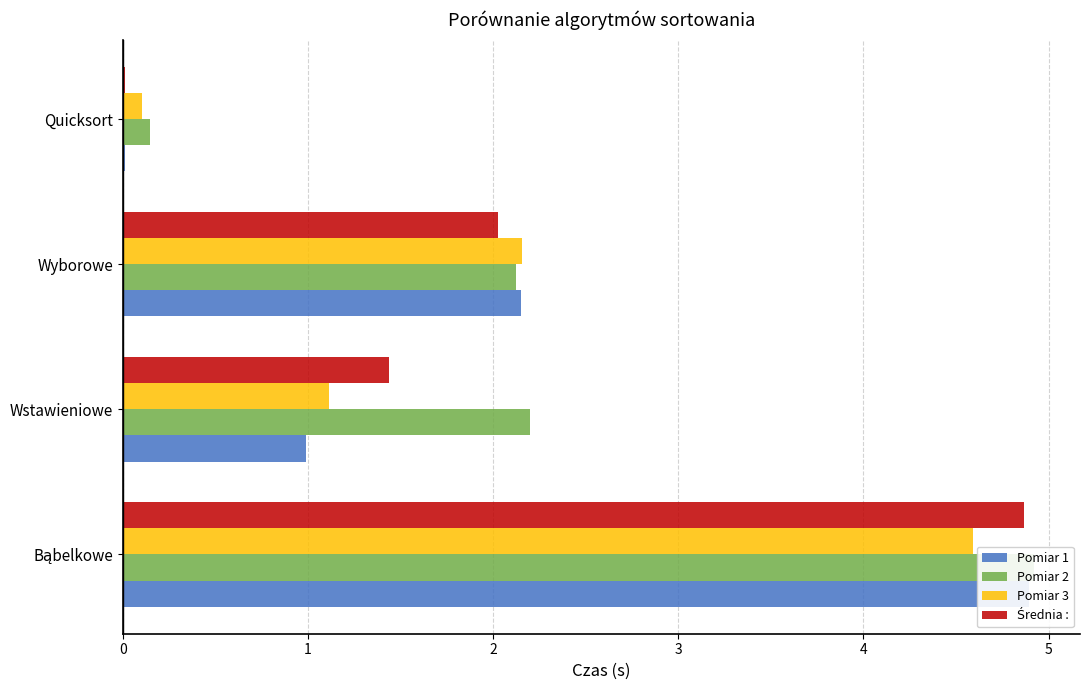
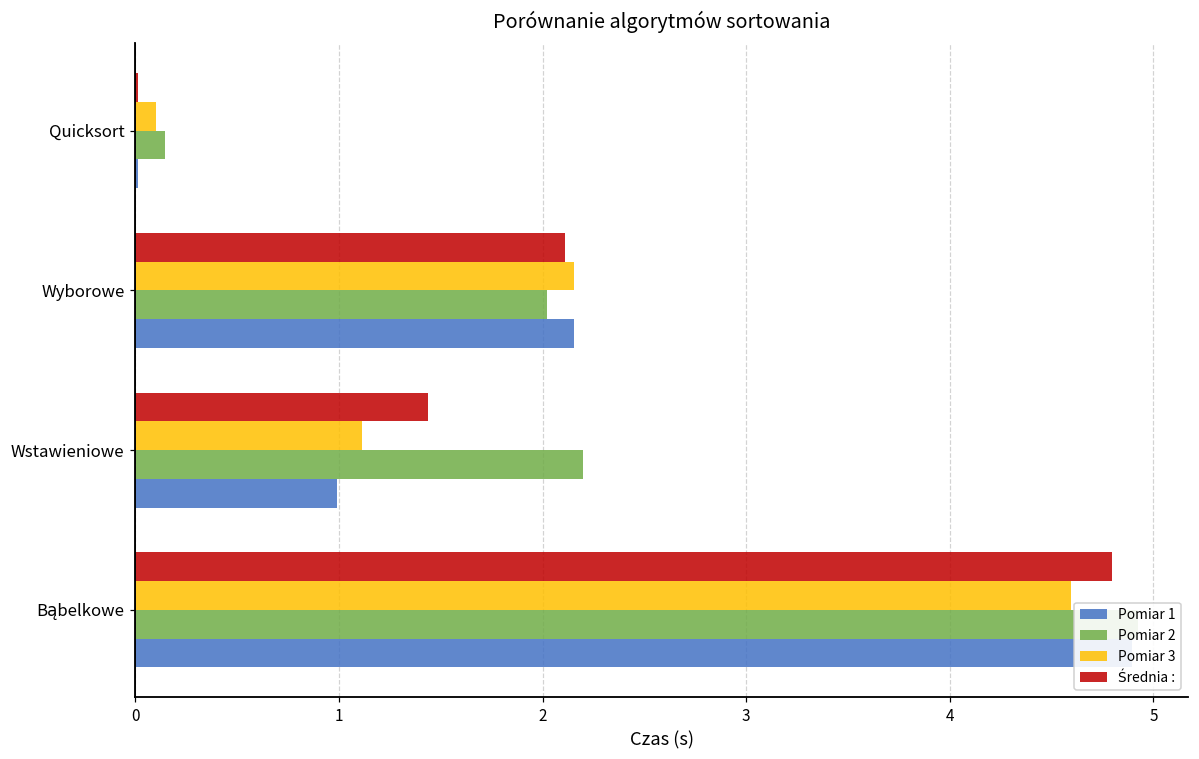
  {
    "Pomiar 1": {
      "Wyborowe": 2.15,
      "Wstawieniowe": 0.99
    },
    "Pomiar 2": {
      "Quicksort": 0.15,
-     "Wyborowe": 2.12,
+     "Wyborowe": 2.02,
      "Wstawieniowe": 2.20
    },
    "Pomiar 3": {
      "Quicksort": 0.10,
      "Wyborowe": 2.15,
      "Wstawieniowe": 1.11,
      "Bąbelkowe": 4.59
    },
    "Średnia :": {
-     "Wyborowe": 2.03,
+     "Wyborowe": 2.11,
      "Wstawieniowe": 1.44,
-     "Bąbelkowe": 4.87
+     "Bąbelkowe": 4.80
    }
  }
